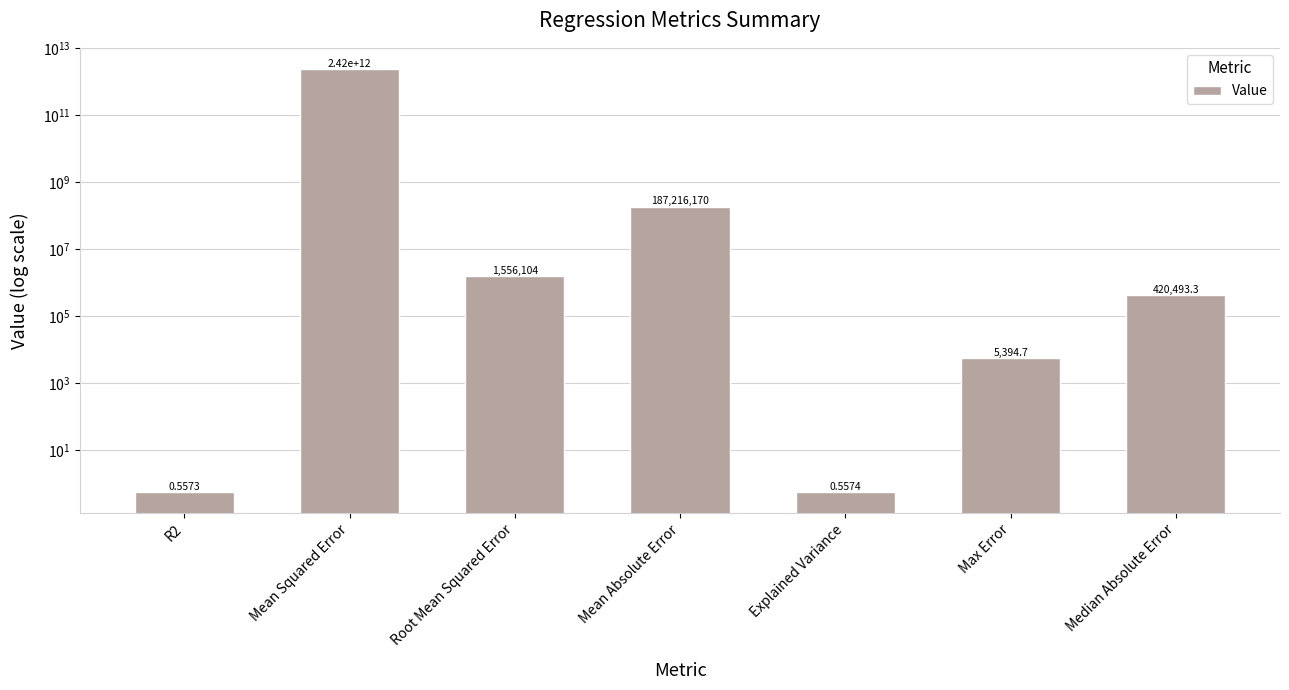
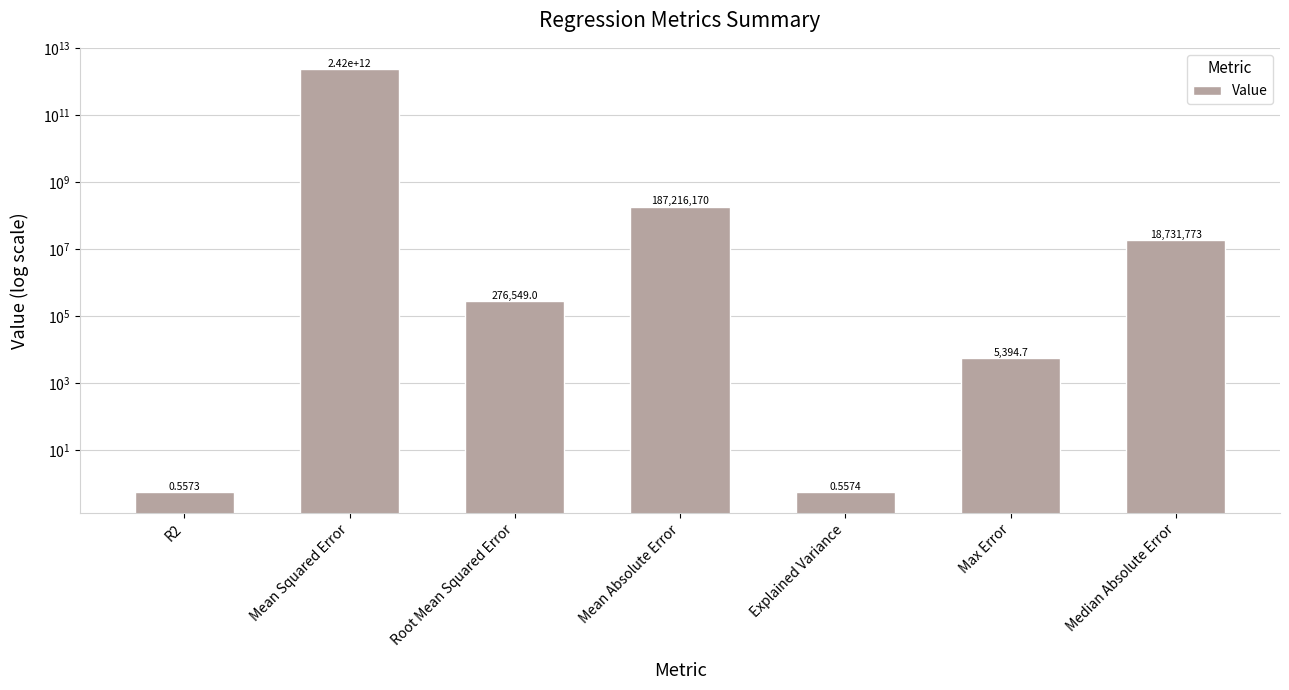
  {
    "R2": "0.5573",
-   "Root Mean Squared Error": "1,556,104",
+   "Root Mean Squared Error": "276,549.0",
    "Mean Absolute Error": "187,216,170",
    "Explained Variance": "0.5574",
    "Max Error": "5,394.7",
-   "Median Absolute Error": "420,493.3"
+   "Median Absolute Error": "18,731,773"
  }
